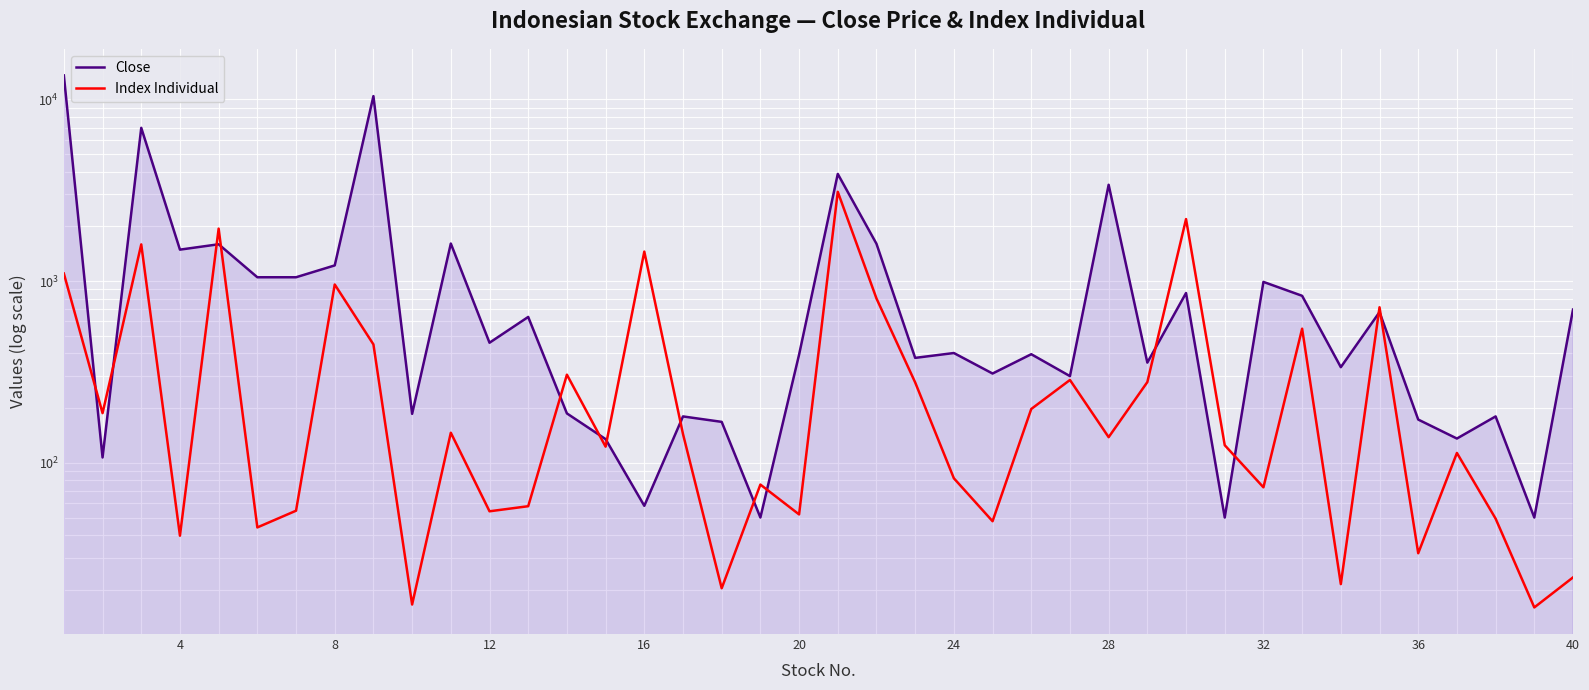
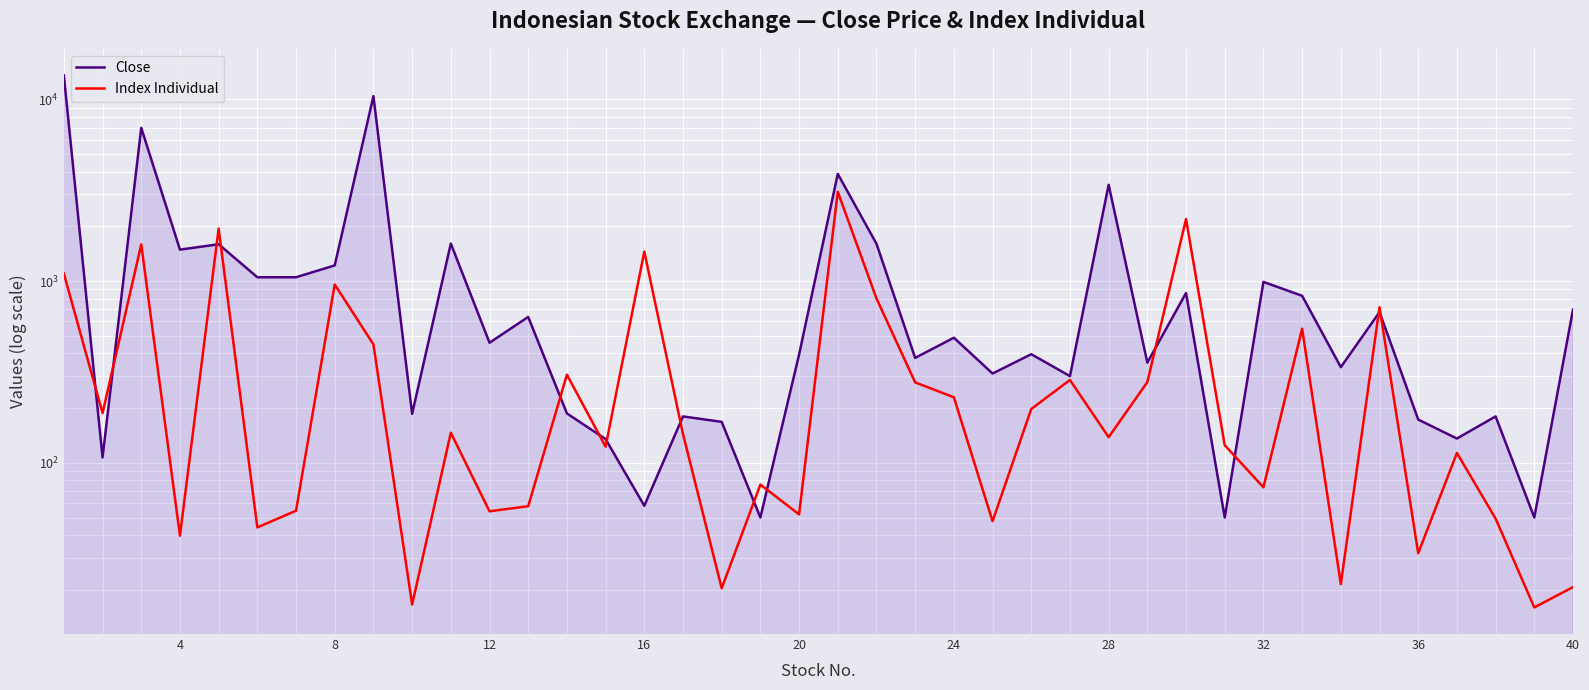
  {
    "Close": {
      "4": 1500,
      "8": 1200,
      "12": 460,
      "16": 58,
      "20": 390,
-     "24": 400,
+     "24": 490,
      "28": 3400,
      "32": 1000,
      "36": 170,
      "40": 700
    },
    "Index Individual": {
      "4": 40,
      "8": 1000,
      "12": 54,
      "16": 1500,
      "20": 52,
-     "24": 80,
+     "24": 230,
      "28": 140,
      "32": 73,
      "36": 32,
-     "40": 23
+     "40": 21
    }
  }
